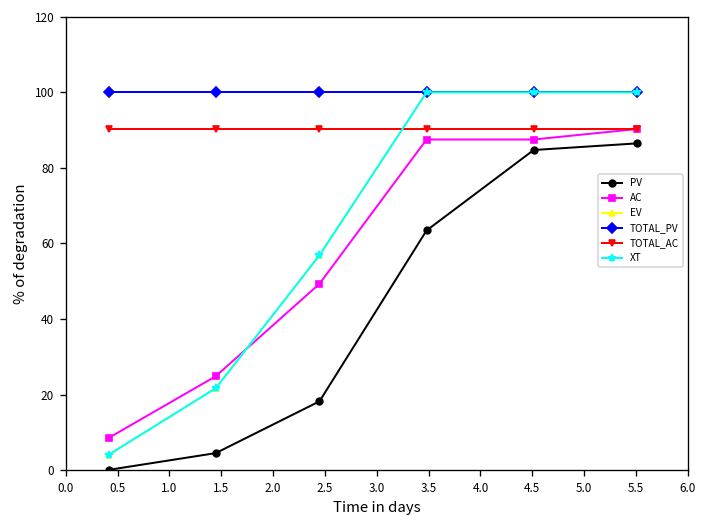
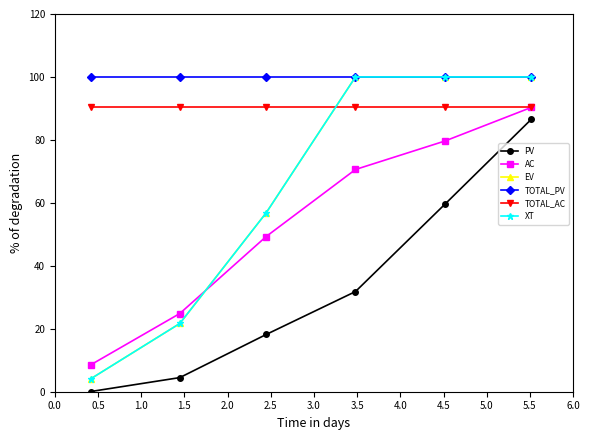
  {
    "PV": {
-     "3.5": 63,
-     "4.5": 85,
+     "3.5": 32,
+     "4.5": 60,
      "5.5": 86
    },
    "AC": {
-     "3.5": 88,
-     "4.5": 88
+     "3.5": 71,
+     "4.5": 80
    },
    "TOTAL_AC": {
      "3.5": 90,
      "4.5": 90
    }
  }
